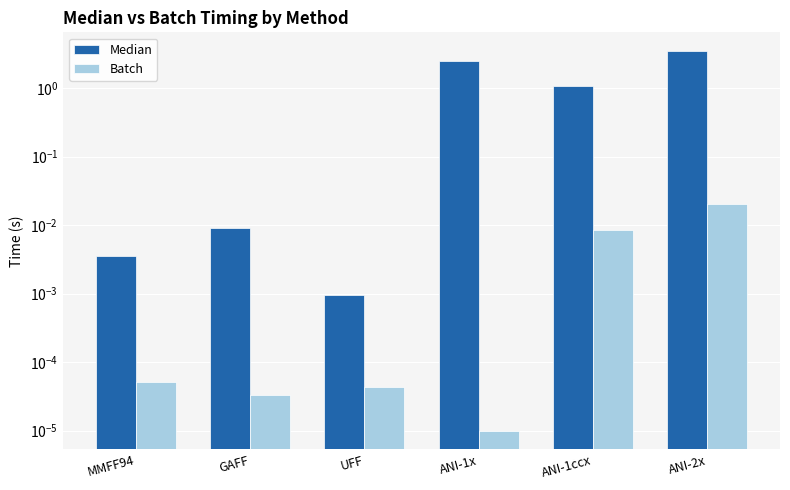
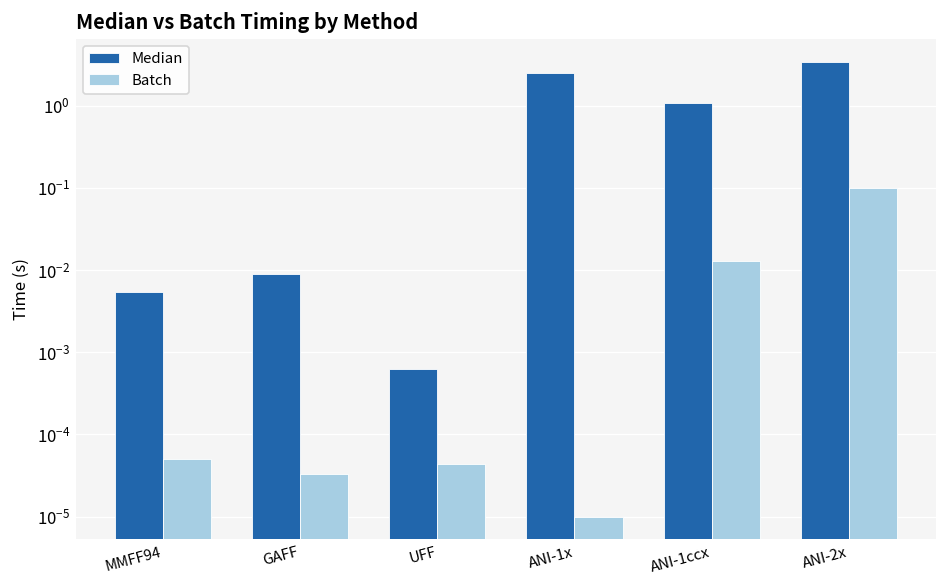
  {
    "Median": {
-     "MMFF94": 0.004,
+     "MMFF94": 0.005,
      "GAFF": 0.009,
-     "UFF": 0.0009,
+     "UFF": 0.0006,
      "ANI-1x": 2.5,
      "ANI-1ccx": 1.1,
      "ANI-2x": 3
    },
    "Batch": {
      "MMFF94": 0.00005,
      "GAFF": 0.00003,
      "UFF": 0.00004,
      "ANI-1x": 0.000010,
-     "ANI-1ccx": 0.008,
-     "ANI-2x": 0.02
+     "ANI-1ccx": 0.013,
+     "ANI-2x": 0.10
    }
  }
